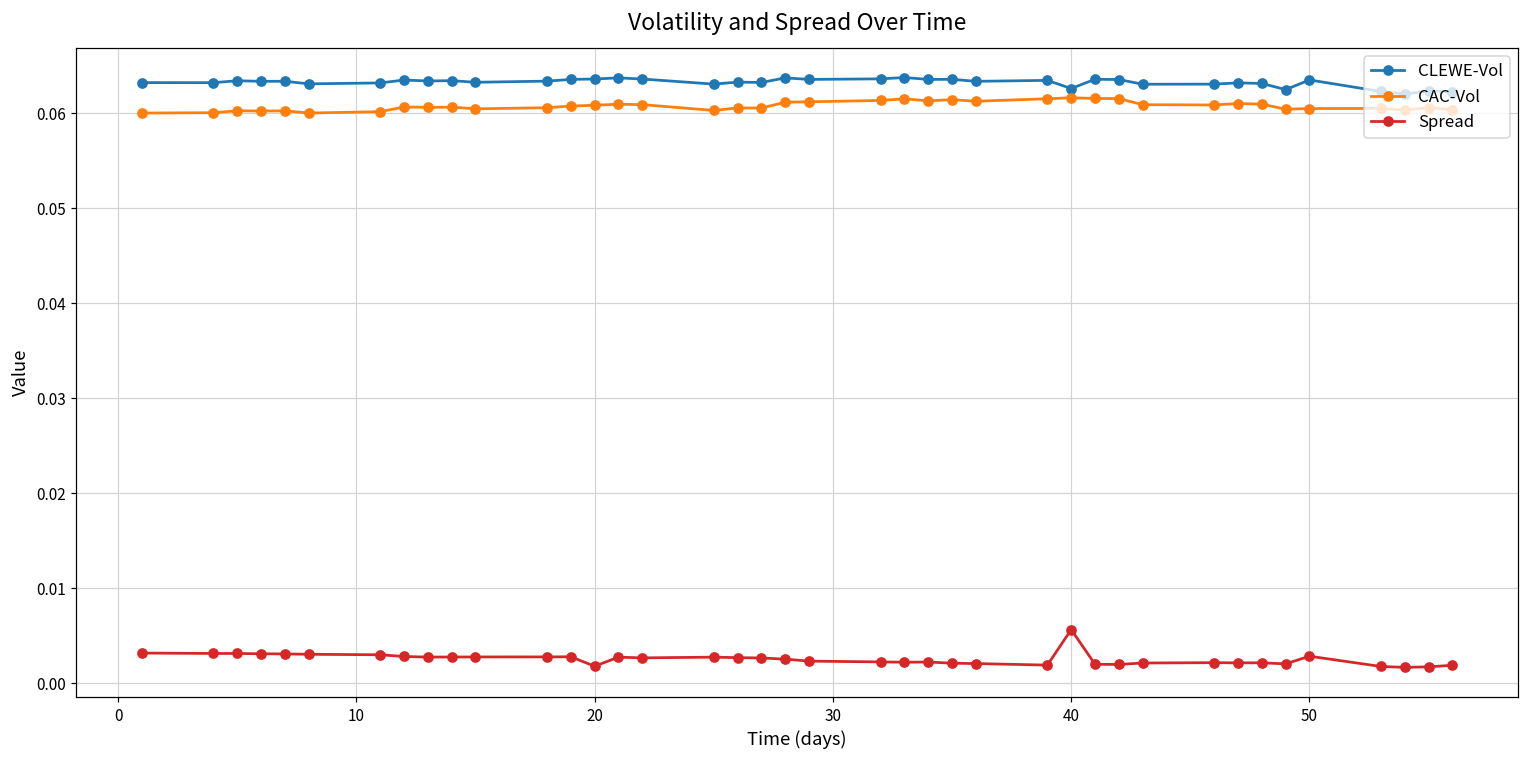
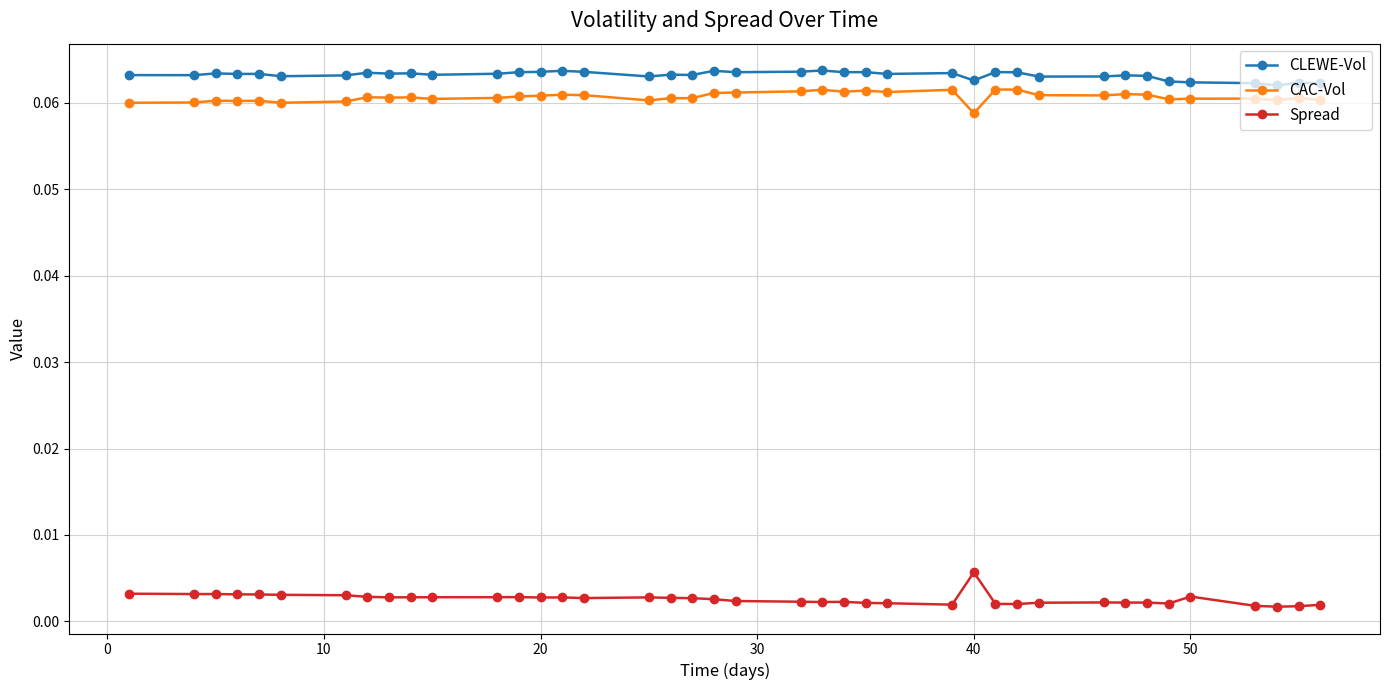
  {
    "CLEWE-Vol": {
      "20": 0.064,
      "40": 0.063,
-     "50": 0.063
+     "50": 0.062
    },
    "CAC-Vol": {
      "20": 0.061,
-     "40": 0.062,
+     "40": 0.059,
      "50": 0.060
    },
    "Spread": {
-     "20": 0.002,
+     "20": 0.003,
      "40": 0.006,
      "50": 0.003
    }
  }
